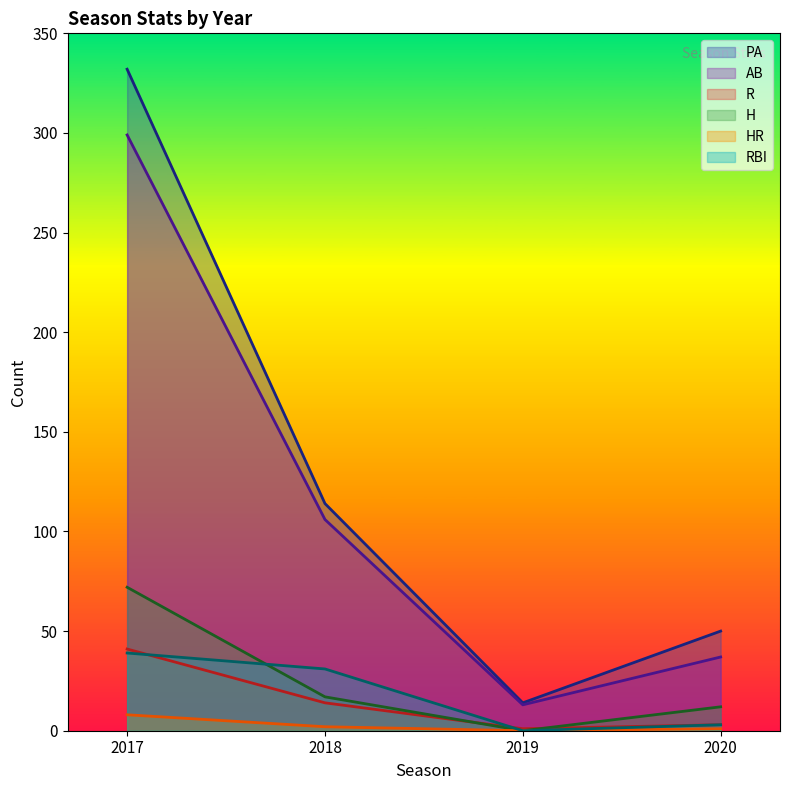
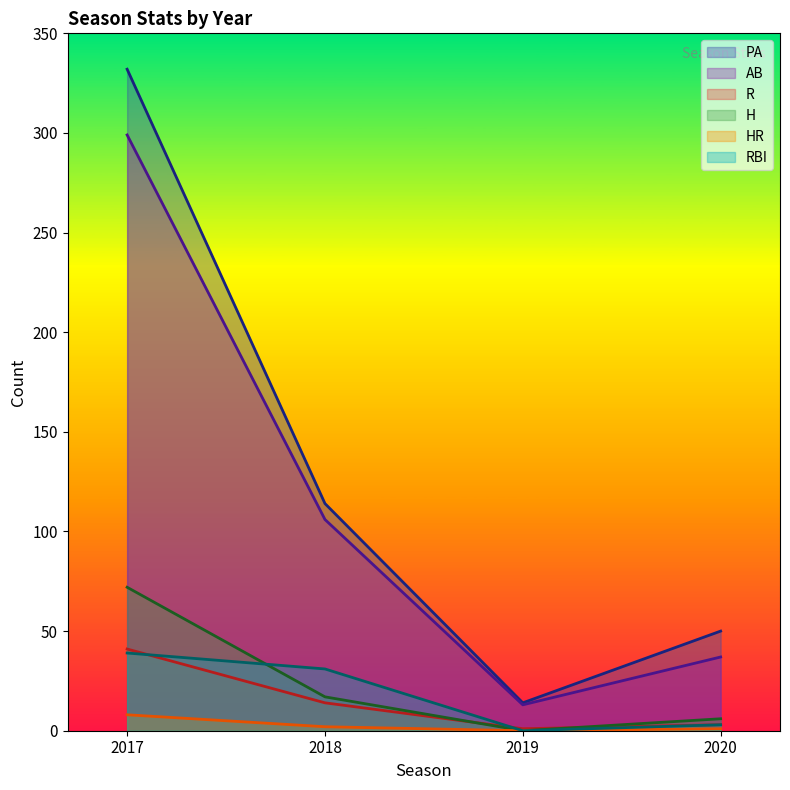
  {
    "H": {
      "2017": 72,
      "2018": 17,
-     "2020": 12
+     "2020": 6
    },
    "RBI": {
      "2017": 39,
      "2018": 31
    }
  }
